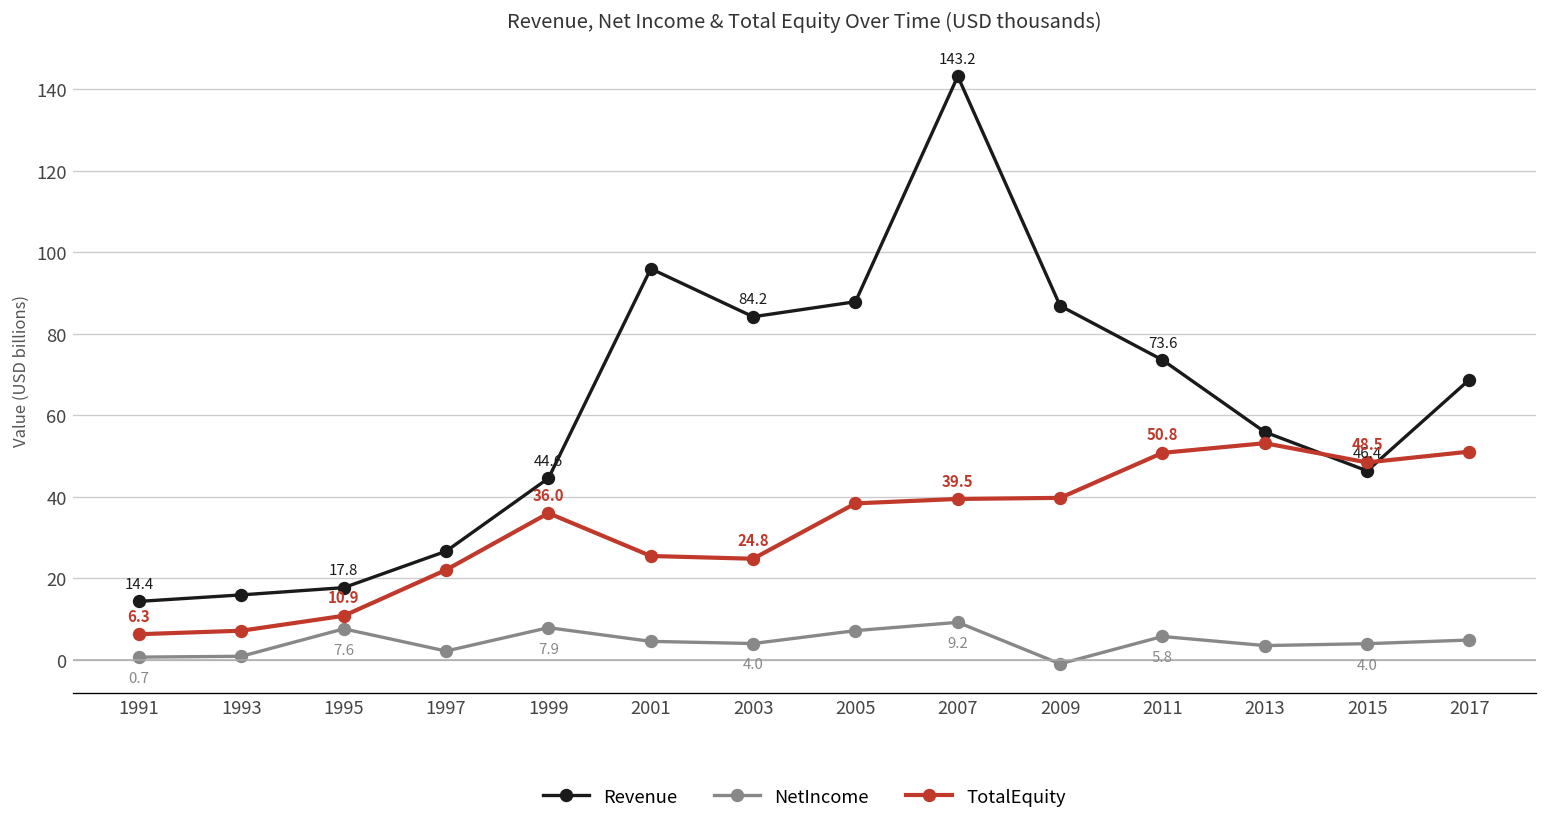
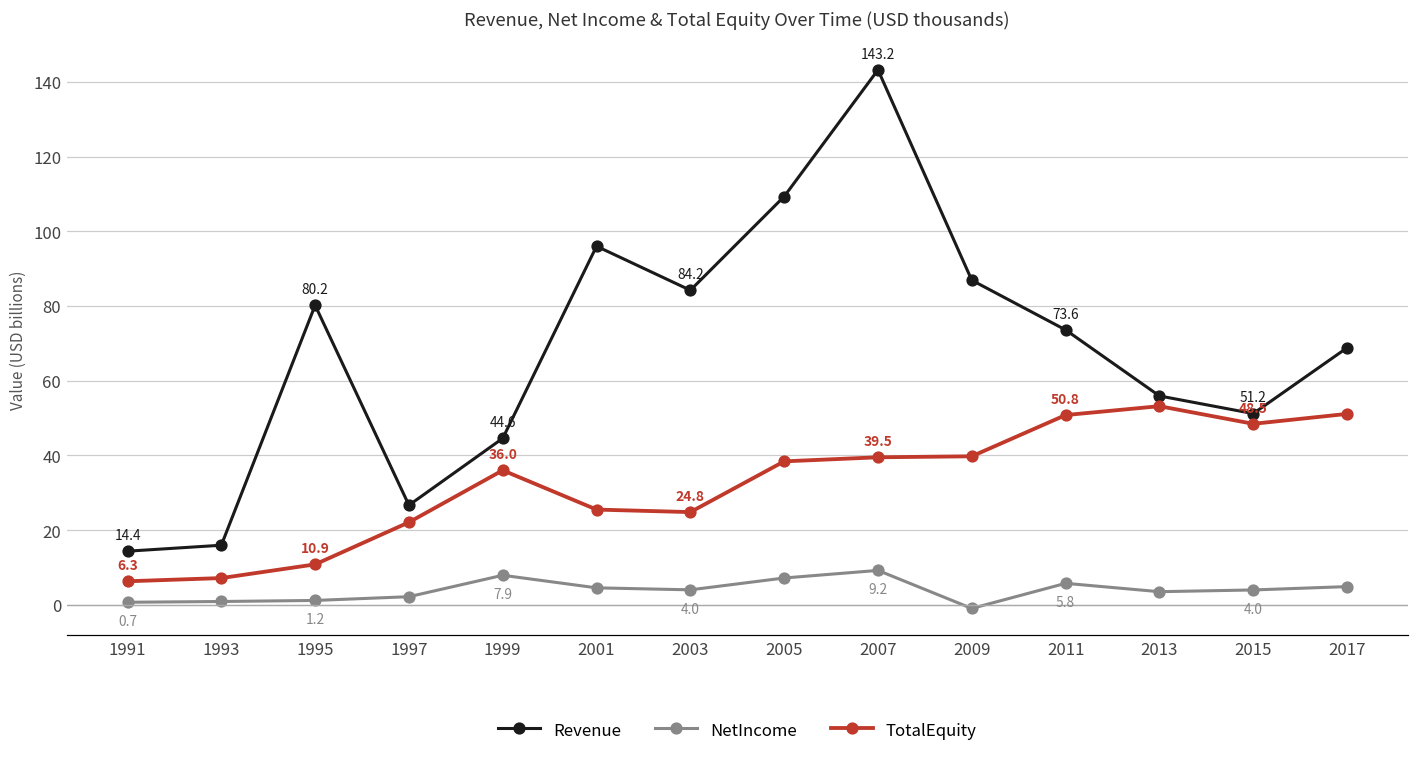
  {
    "Revenue": {
      "1991": 14.4,
-     "1995": 17.8,
+     "1995": 80.2,
      "1999": 44.6,
      "2003": 84.2,
-     "2005": 88,
+     "2005": 109,
      "2007": 143.2,
      "2011": 73.6,
-     "2015": 46.4
+     "2015": 51.2
    },
    "NetIncome": {
      "1991": 0.7,
-     "1995": 7.6,
+     "1995": 1.2,
      "1999": 7.9,
      "2003": 4.0,
      "2007": 9.2,
      "2011": 5.8,
      "2015": 4.0
    },
    "TotalEquity": {
      "1991": 6.3,
      "1995": 10.9,
      "1999": 36.0,
      "2003": 24.8,
      "2007": 39.5,
      "2011": 50.8
    }
  }
